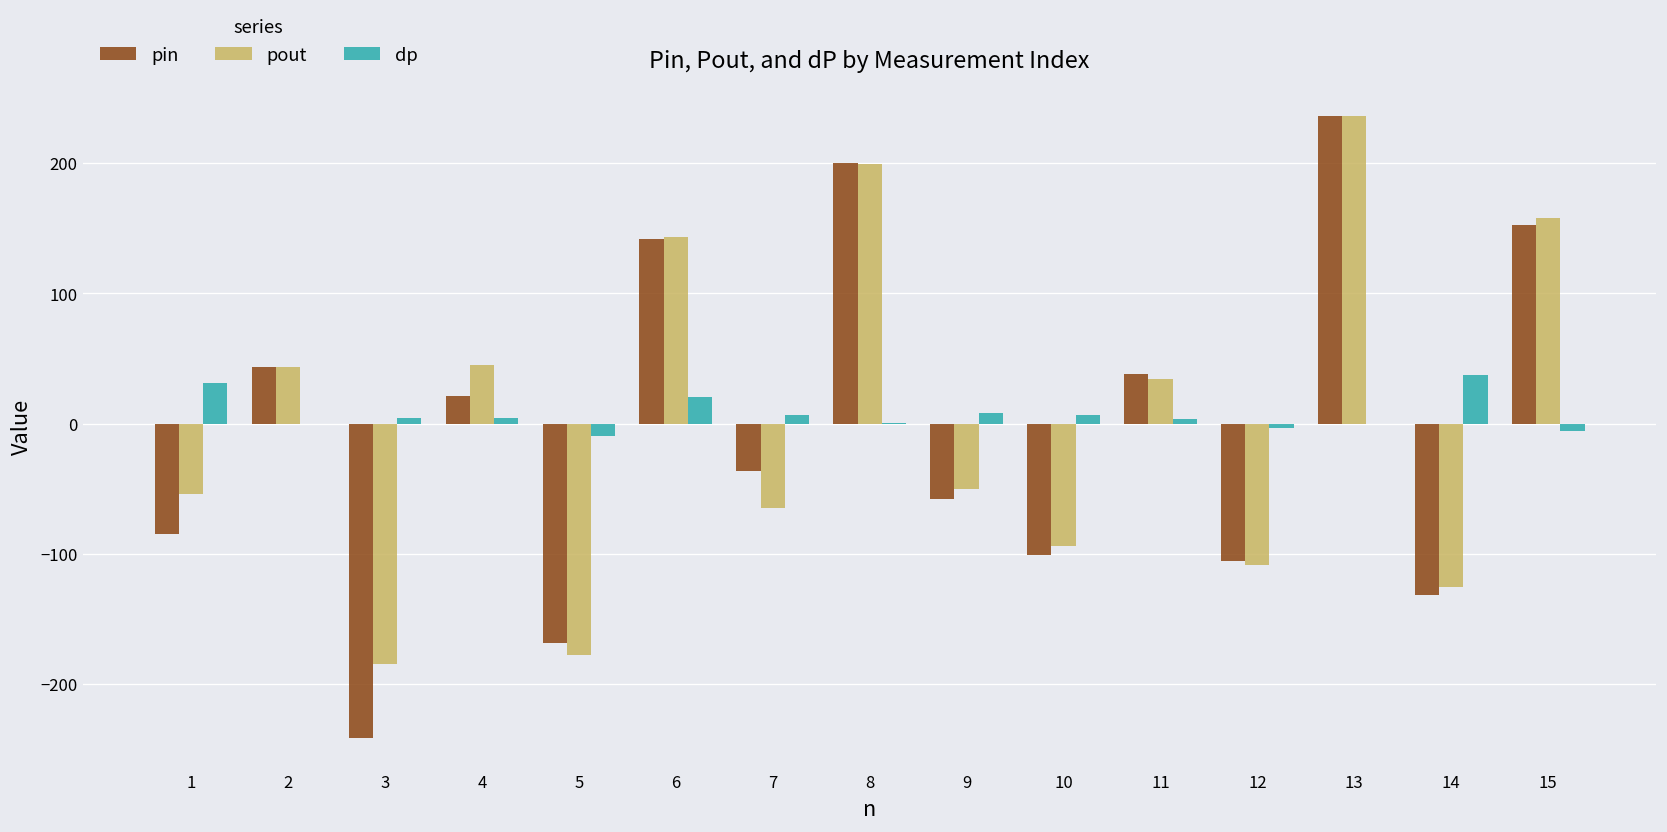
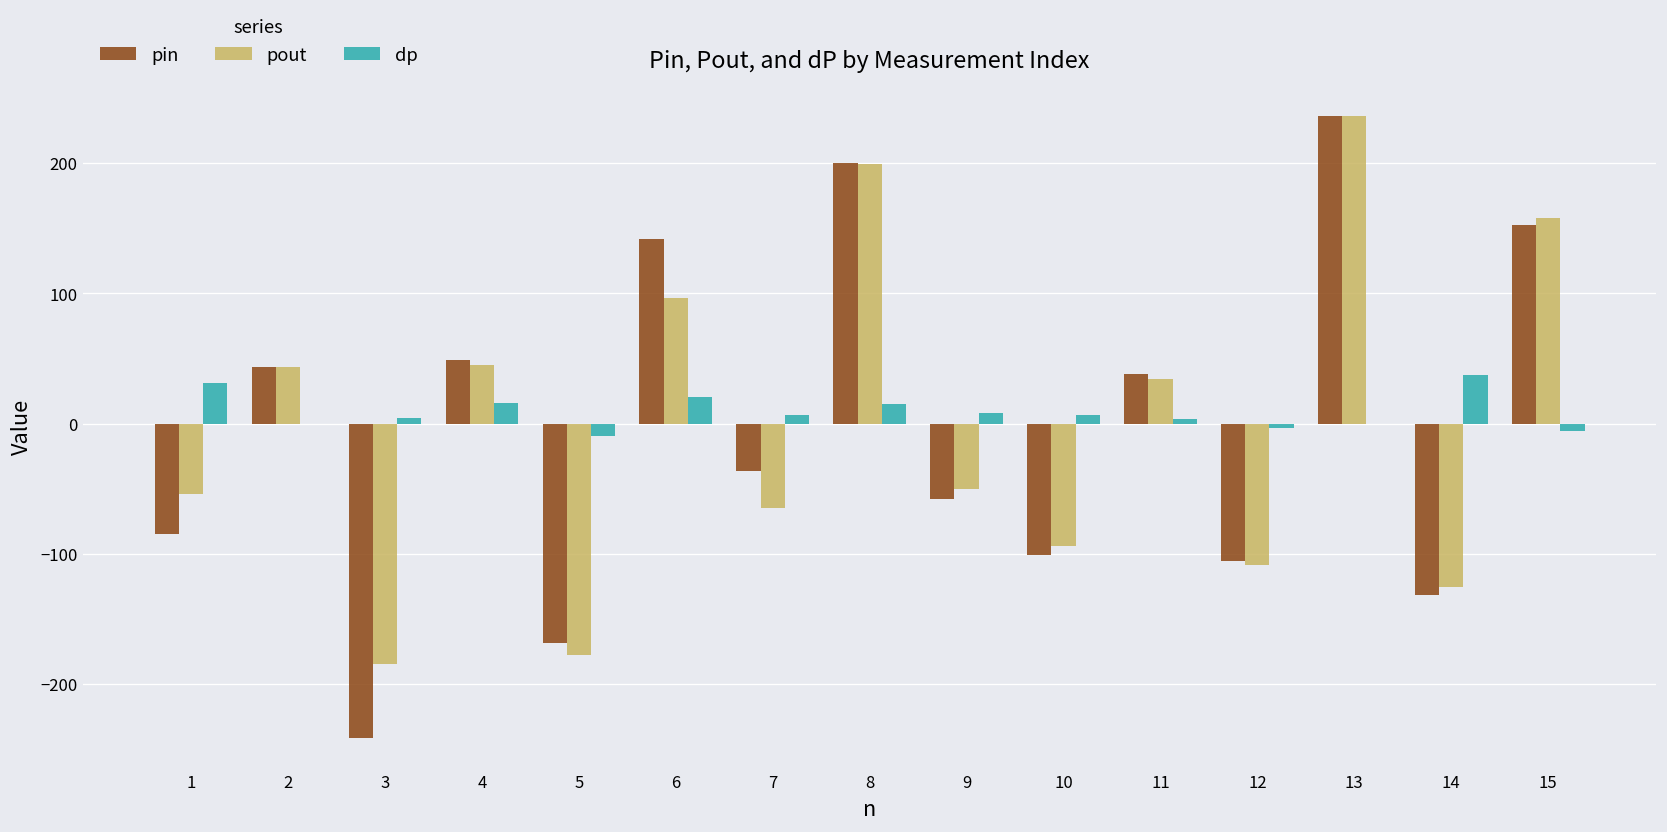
  {
    "pin": {
      "1": -85,
      "2": 43,
      "3": -241,
-     "4": 21,
+     "4": 49,
      "5": -168,
      "6": 142,
      "7": -37,
      "8": 200,
      "9": -58,
      "10": -101,
      "11": 38,
      "12": -105,
      "13": 236,
      "14": -132,
      "15": 152
    },
    "pout": {
      "1": -54,
      "2": 44,
      "3": -184,
      "4": 45,
      "5": -178,
-     "6": 144,
+     "6": 97,
      "7": -65,
      "8": 199,
      "9": -50,
      "10": -94,
      "11": 34,
      "12": -109,
      "13": 237,
      "14": -126,
      "15": 158
    },
    "dp": {
      "1": 31,
      "3": 4,
-     "4": 4,
+     "4": 16,
      "5": -9,
      "6": 21,
      "7": 7,
-     "8": 0,
+     "8": 15,
      "9": 8,
      "10": 7,
      "11": 4,
      "12": -3,
      "14": 38,
      "15": -5
    }
  }
